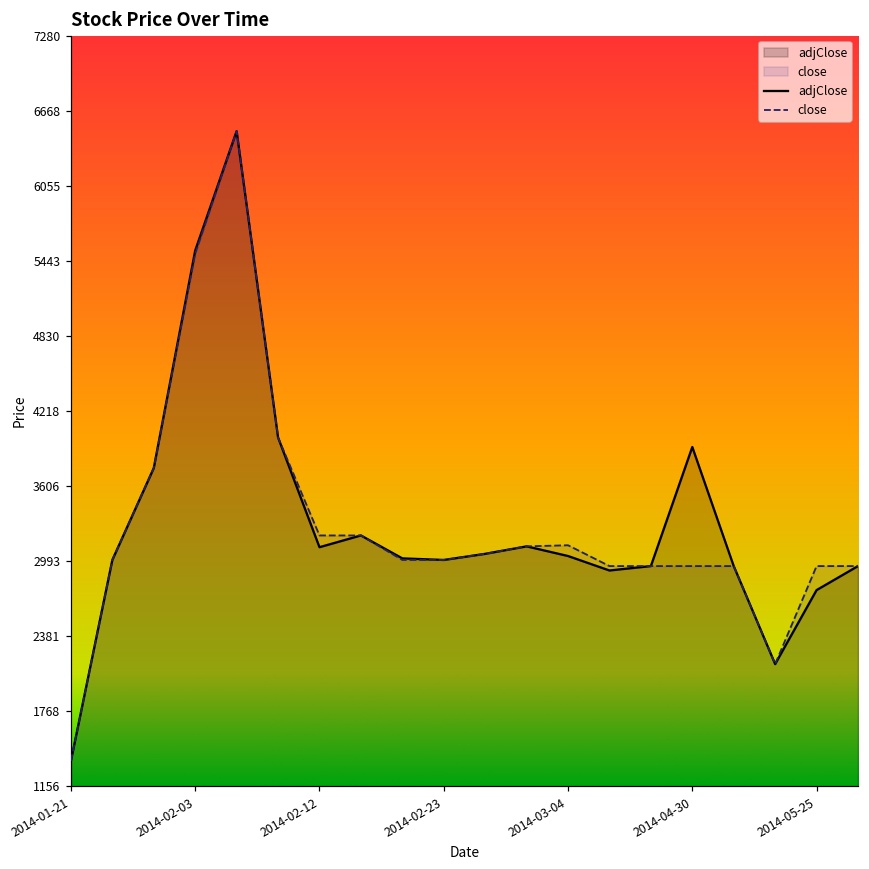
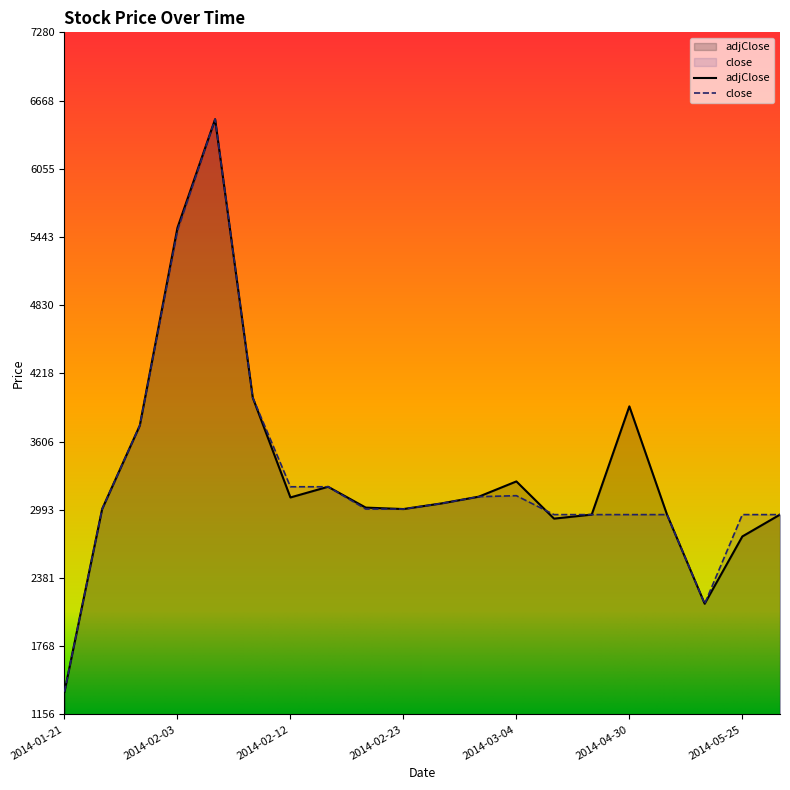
  {
    "adjClose": {
      "2014-02-03": 5530,
      "2014-02-12": 3100,
-     "2014-03-04": 3030,
+     "2014-03-04": 3250,
      "2014-04-30": 3920,
      "2014-05-25": 2750
    }
  }
